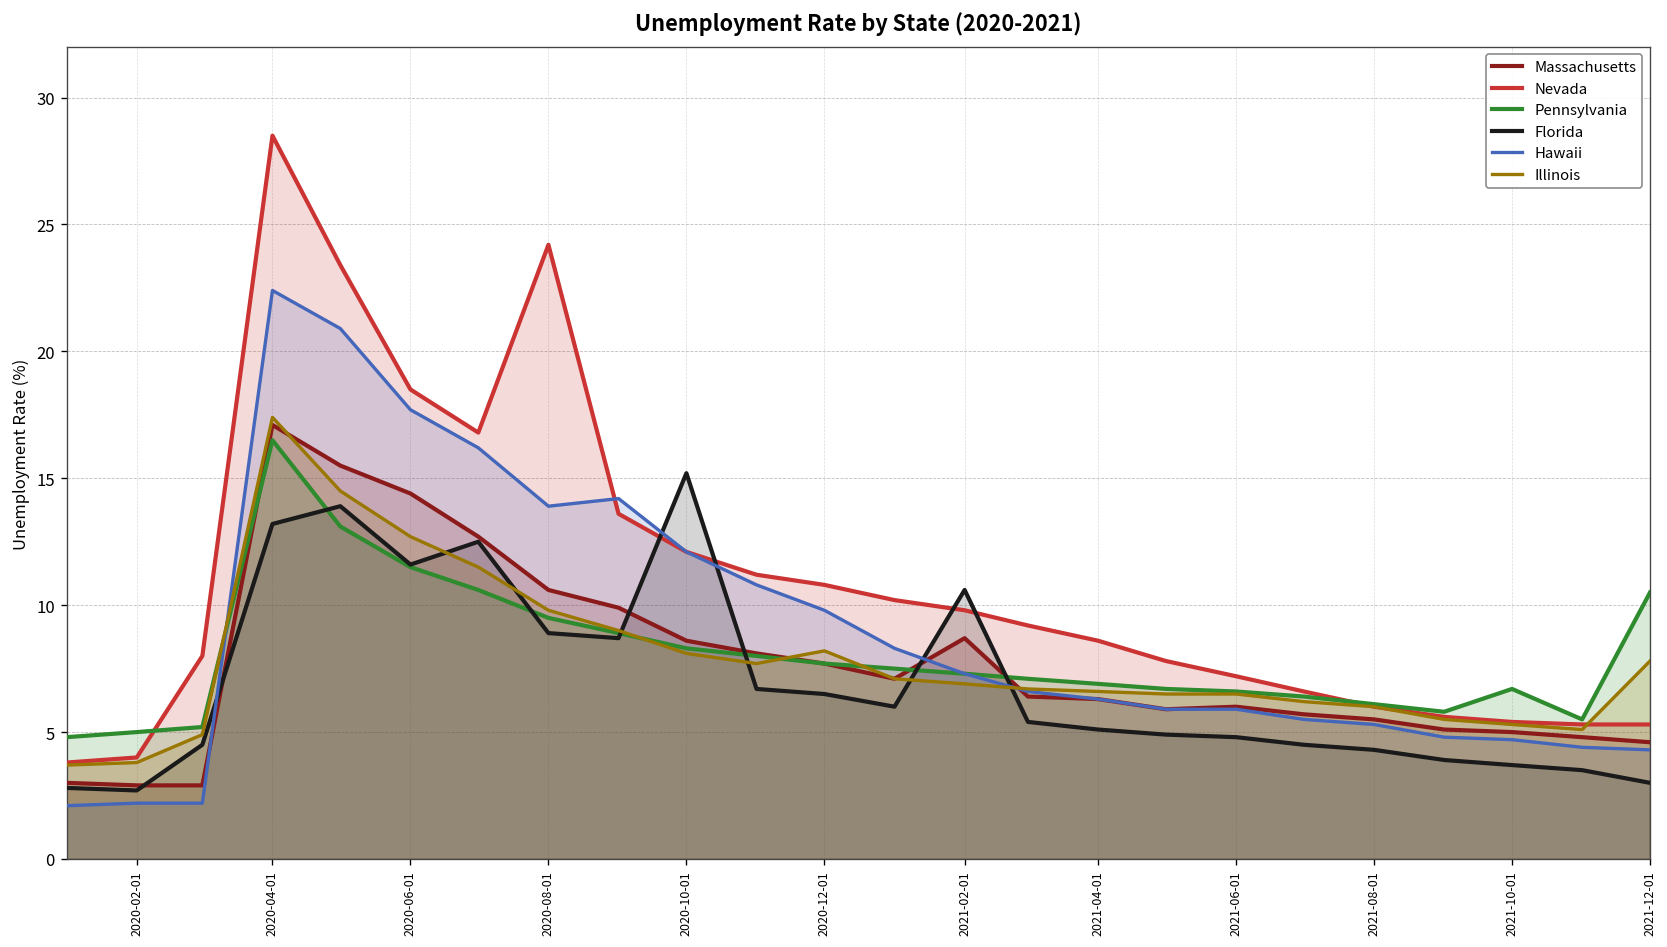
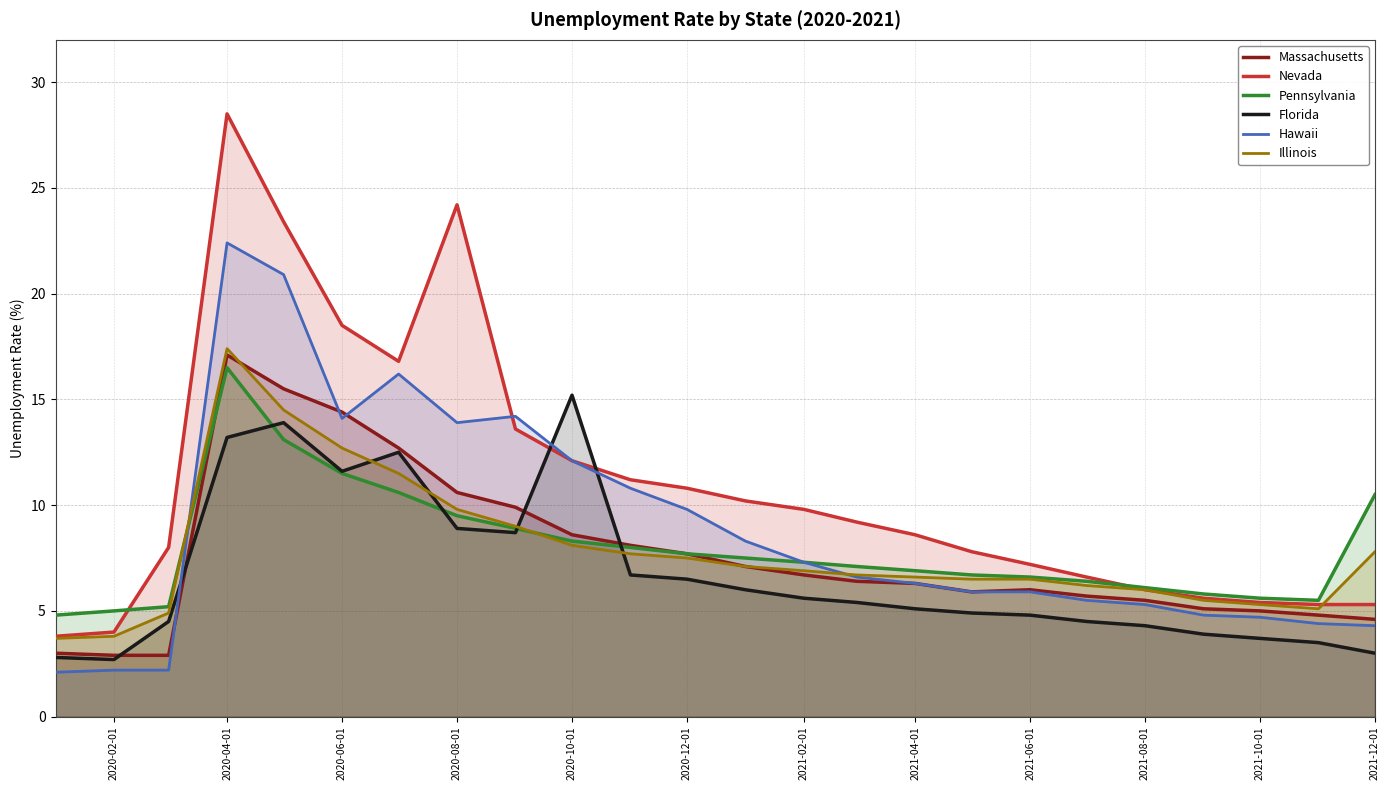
  {
    "Massachusetts": {
      "2020-02-01": 2.9,
      "2020-04-01": 17.1,
      "2020-06-01": 14.4,
      "2020-08-01": 10.6,
      "2020-10-01": 8.6,
-     "2021-02-01": 8.7,
+     "2021-02-01": 6.7,
      "2021-08-01": 5.5,
      "2021-10-01": 5.0,
      "2021-12-01": 4.6
    },
    "Nevada": {
      "2020-02-01": 4.0,
      "2020-04-01": 28.5,
      "2020-06-01": 18.5,
      "2020-08-01": 24.2,
      "2020-12-01": 10.8,
      "2021-02-01": 9.8,
      "2021-04-01": 8.6,
      "2021-06-01": 7.2,
      "2021-12-01": 5.3
    },
    "Pennsylvania": {
      "2020-02-01": 5.0,
      "2020-04-01": 16.5,
      "2020-08-01": 9.5,
      "2020-10-01": 8.3,
      "2021-04-01": 6.9,
-     "2021-10-01": 6.7,
+     "2021-10-01": 5.6,
      "2021-12-01": 10.5
    },
    "Florida": {
      "2020-02-01": 2.7,
      "2020-04-01": 13.2,
      "2020-08-01": 8.9,
      "2020-10-01": 15.2,
      "2020-12-01": 6.5,
-     "2021-02-01": 10.6,
+     "2021-02-01": 5.6,
      "2021-04-01": 5.1,
      "2021-06-01": 4.8,
      "2021-08-01": 4.3,
      "2021-10-01": 3.7,
      "2021-12-01": 3.0
    },
    "Hawaii": {
      "2020-02-01": 2.2,
      "2020-04-01": 22.4,
-     "2020-06-01": 17.7,
+     "2020-06-01": 14.1,
      "2020-08-01": 13.9,
      "2020-12-01": 9.8,
      "2021-08-01": 5.3,
      "2021-10-01": 4.7,
      "2021-12-01": 4.3
    },
    "Illinois": {
      "2020-02-01": 3.8,
      "2020-04-01": 17.4,
      "2020-06-01": 12.7,
      "2020-08-01": 9.8,
      "2020-10-01": 8.1,
-     "2020-12-01": 8.2,
+     "2020-12-01": 7.5,
      "2021-02-01": 6.9,
      "2021-04-01": 6.6,
      "2021-12-01": 7.8
    }
  }
